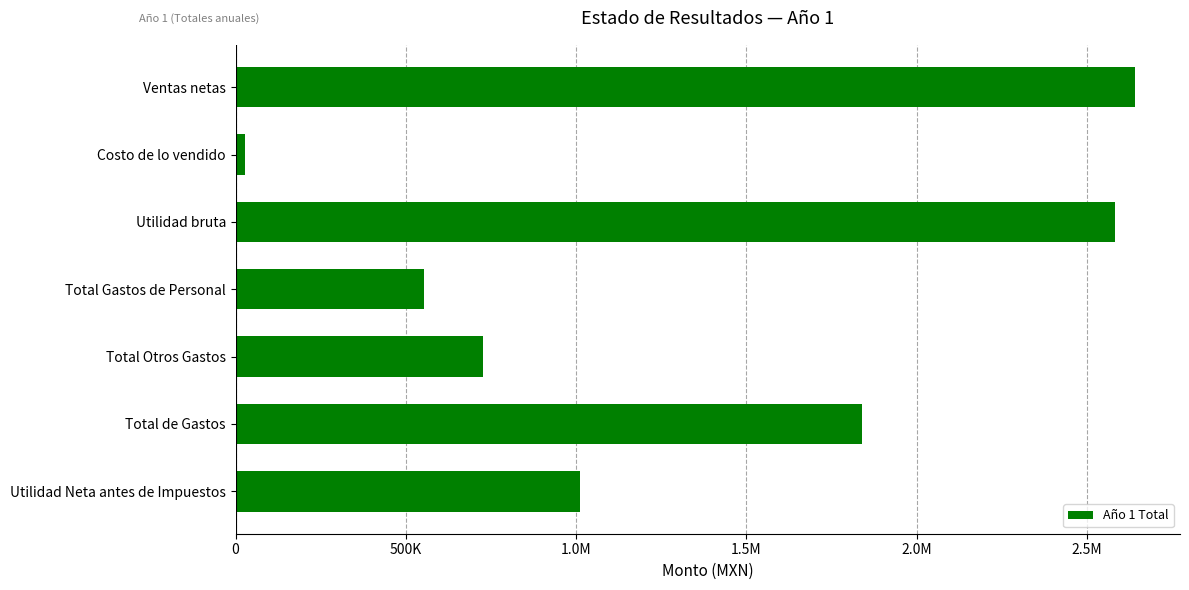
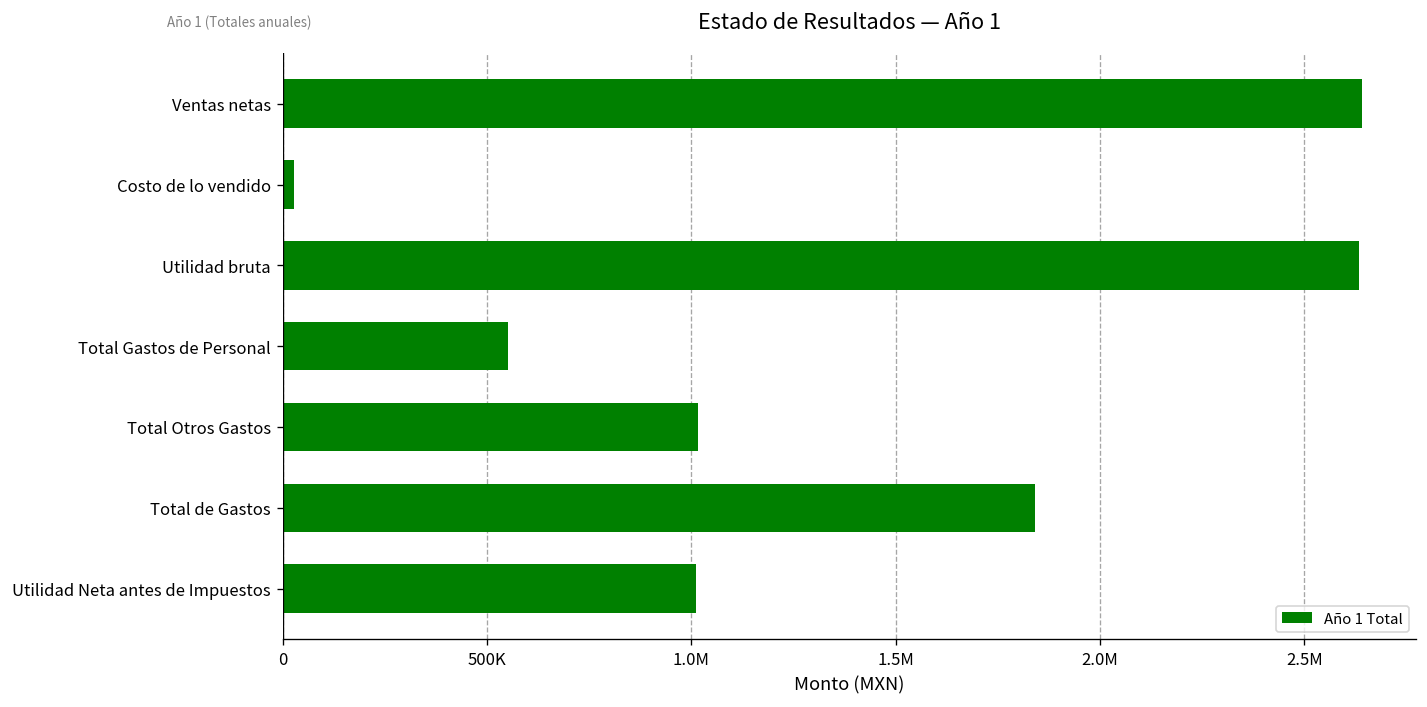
  {
    "Ventas netas": 2640000,
    "Costo de lo vendido": 30000,
-   "Utilidad bruta": 2580000,
+   "Utilidad bruta": 2630000,
    "Total Gastos de Personal": 550000,
-   "Total Otros Gastos": 730000,
+   "Total Otros Gastos": 1020000,
    "Total de Gastos": 1840000,
    "Utilidad Neta antes de Impuestos": 1010000
  }
